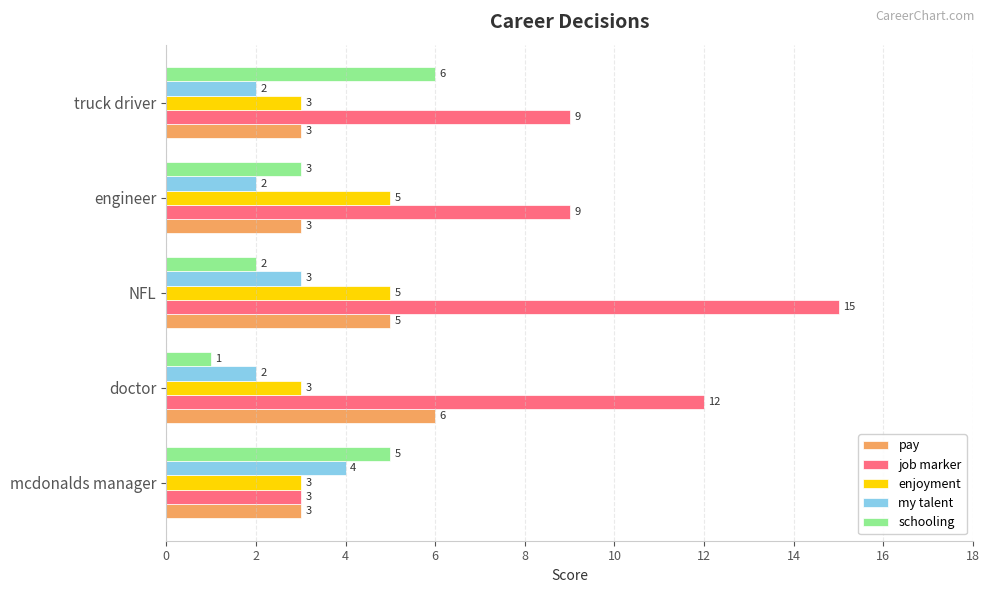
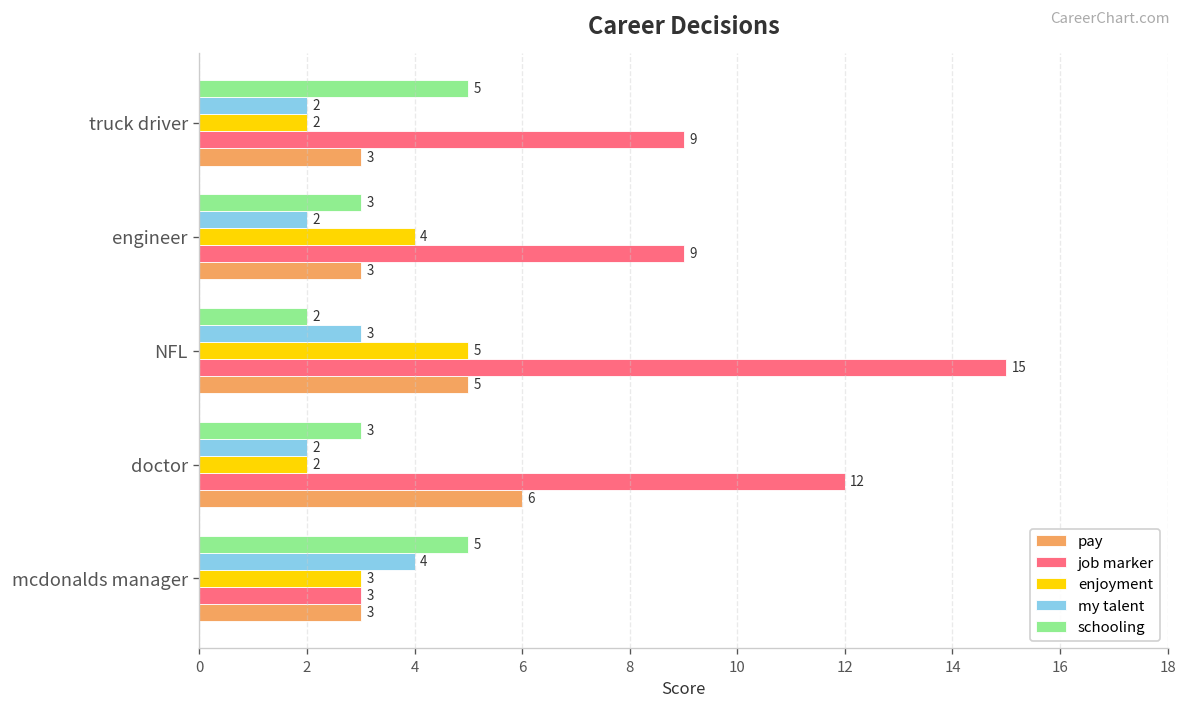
  {
    "pay": {
      "truck driver": 3,
      "engineer": 3,
      "NFL": 5,
      "doctor": 6,
      "mcdonalds manager": 3
    },
    "job marker": {
      "truck driver": 9,
      "engineer": 9,
      "NFL": 15,
      "doctor": 12,
      "mcdonalds manager": 3
    },
    "enjoyment": {
-     "truck driver": 3,
-     "engineer": 5,
+     "truck driver": 2,
+     "engineer": 4,
      "NFL": 5,
-     "doctor": 3,
+     "doctor": 2,
      "mcdonalds manager": 3
    },
    "my talent": {
      "truck driver": 2,
      "engineer": 2,
      "NFL": 3,
      "doctor": 2,
      "mcdonalds manager": 4
    },
    "schooling": {
-     "truck driver": 6,
+     "truck driver": 5,
      "engineer": 3,
      "NFL": 2,
-     "doctor": 1,
+     "doctor": 3,
      "mcdonalds manager": 5
    }
  }
